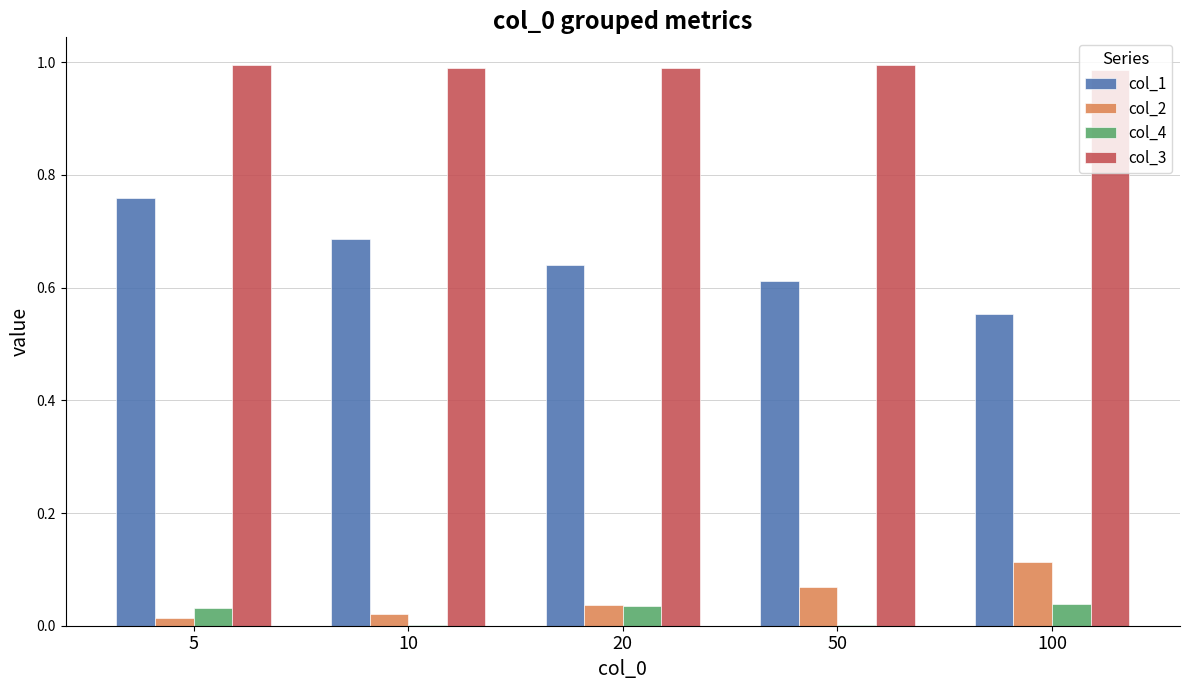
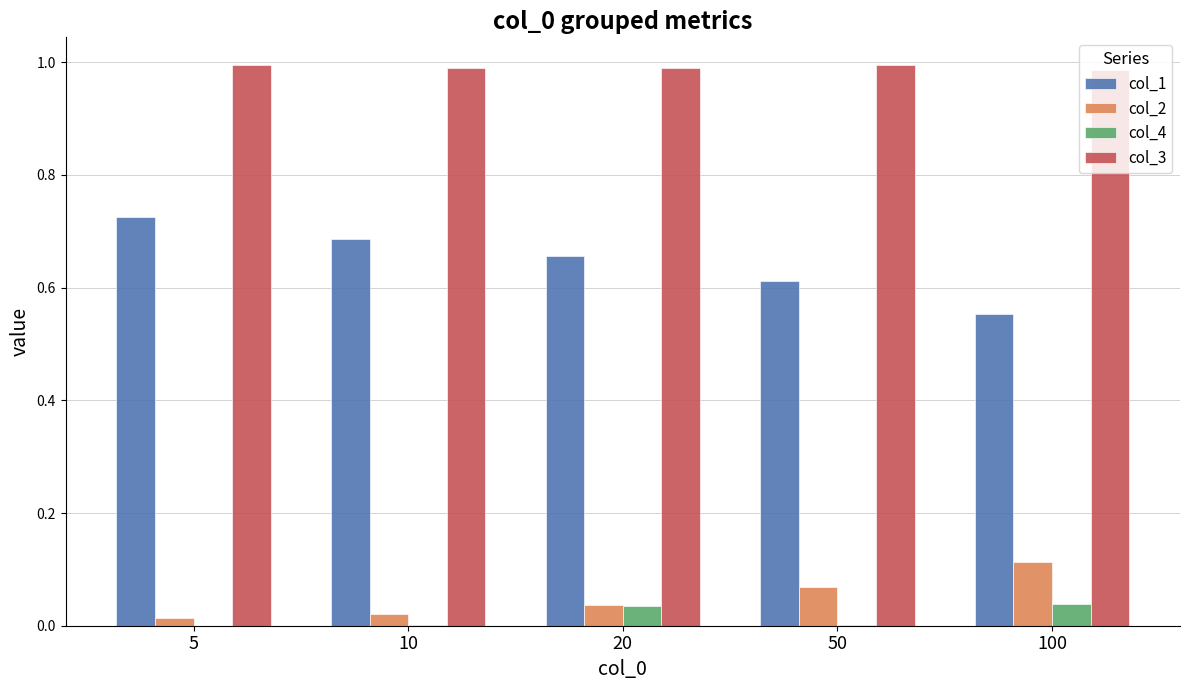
  {
    "col_1": {
-     "5": 0.76,
+     "5": 0.73,
      "10": 0.69,
-     "20": 0.64,
+     "20": 0.66,
      "50": 0.61,
      "100": 0.55
    },
    "col_4": {
-     "5": 0.03,
+     "5": 0.00,
      "20": 0.04,
      "100": 0.04
    }
  }
